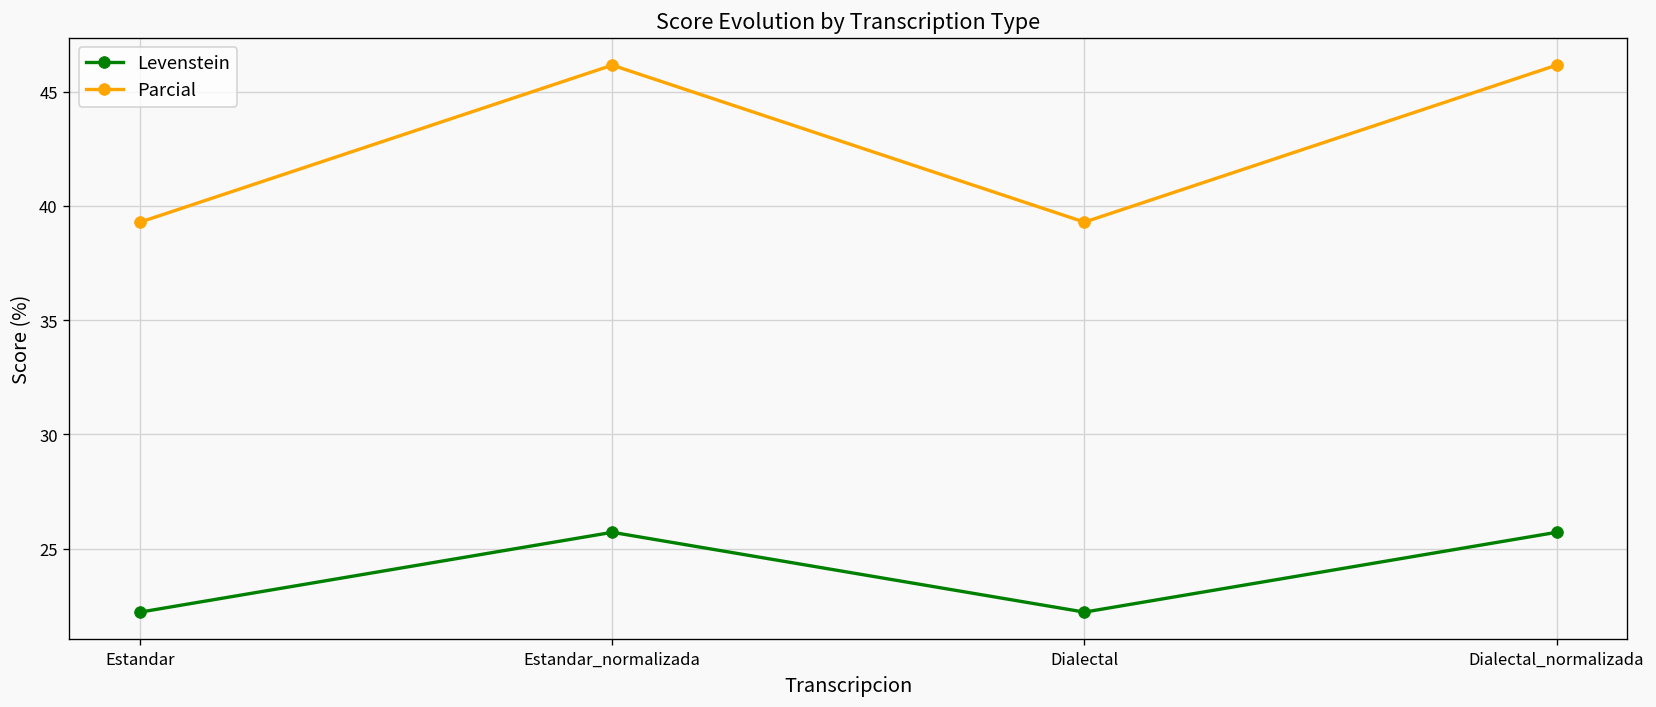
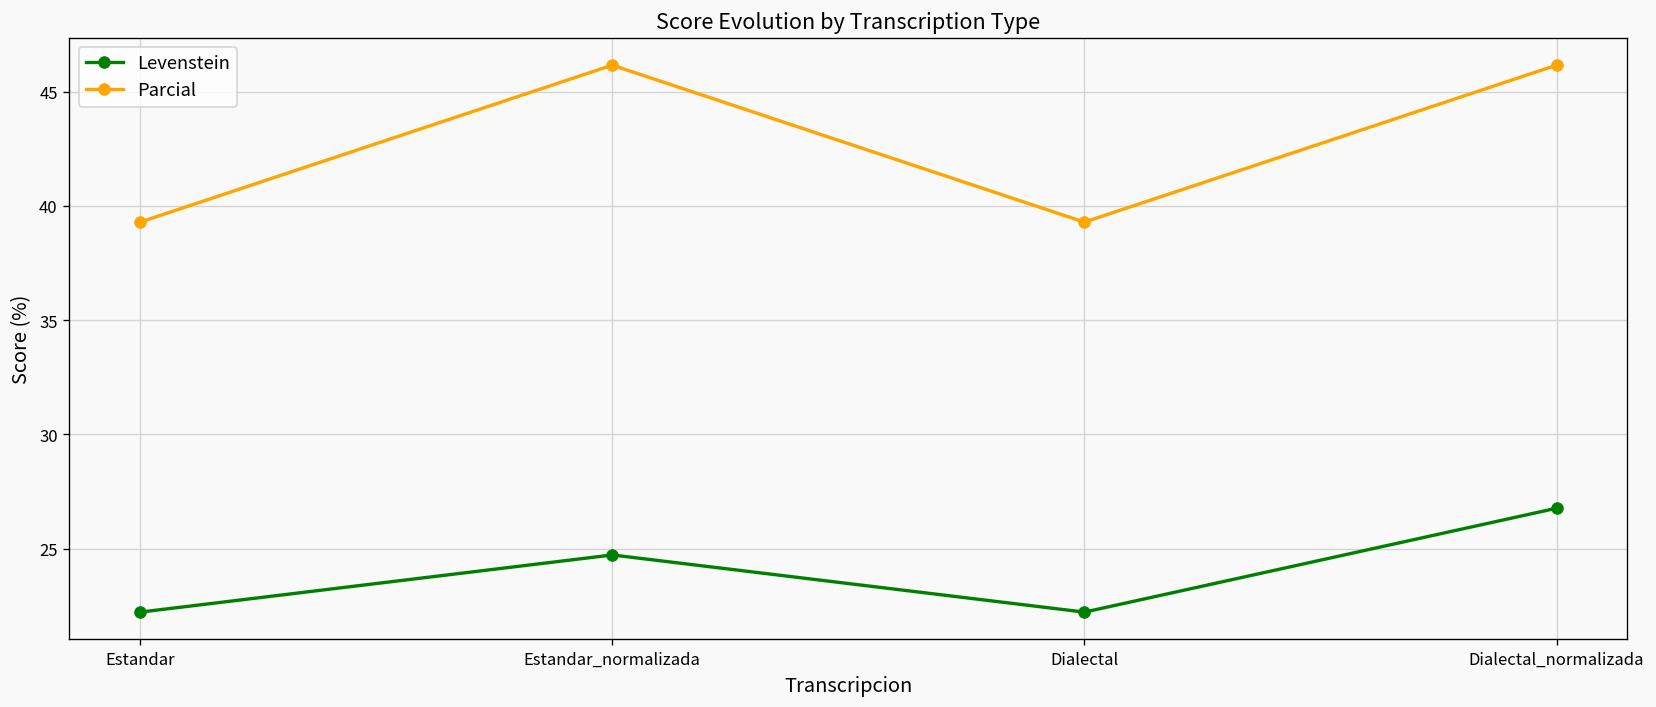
  {
    "Levenstein": {
      "Estandar": 22.2,
-     "Estandar_normalizada": 25.7,
+     "Estandar_normalizada": 24.7,
      "Dialectal": 22.2,
-     "Dialectal_normalizada": 25.7
+     "Dialectal_normalizada": 26.8
    },
    "Parcial": {
      "Estandar": 39.3,
      "Estandar_normalizada": 46.2,
      "Dialectal": 39.3,
      "Dialectal_normalizada": 46.2
    }
  }
